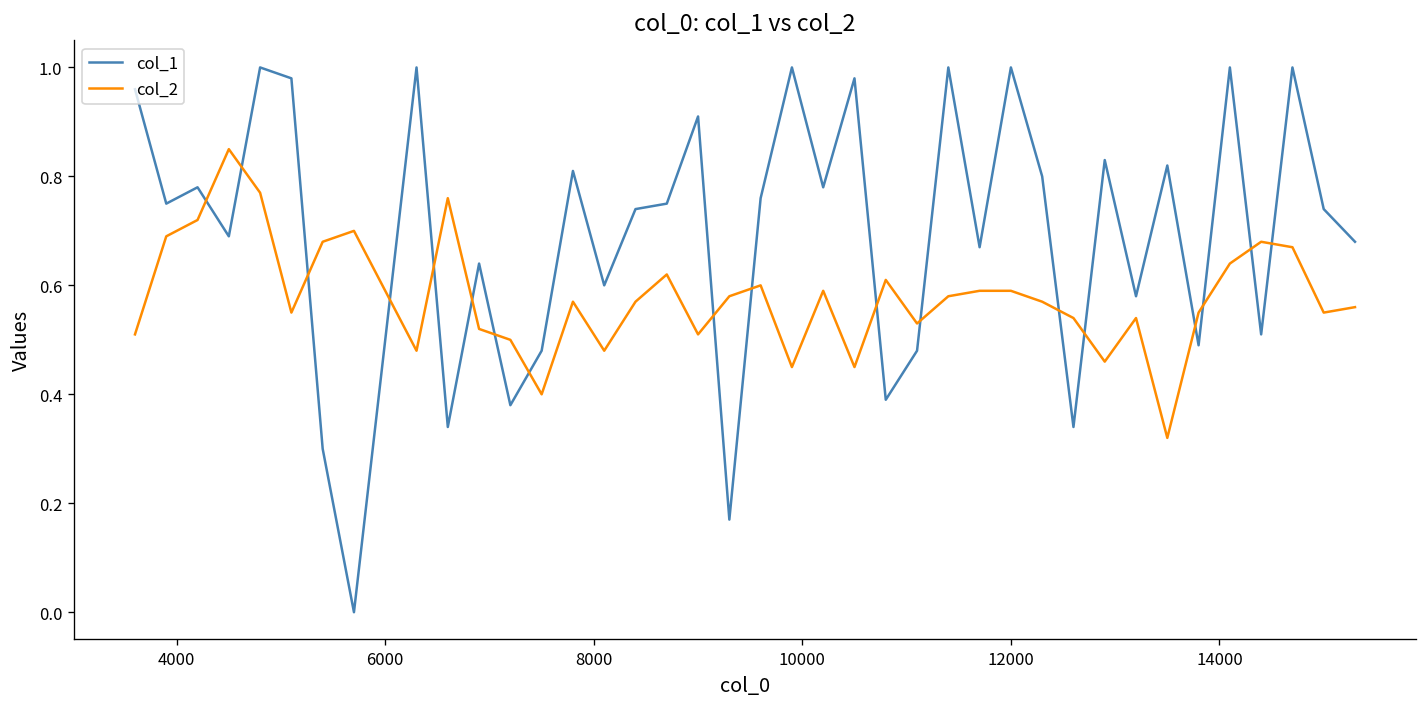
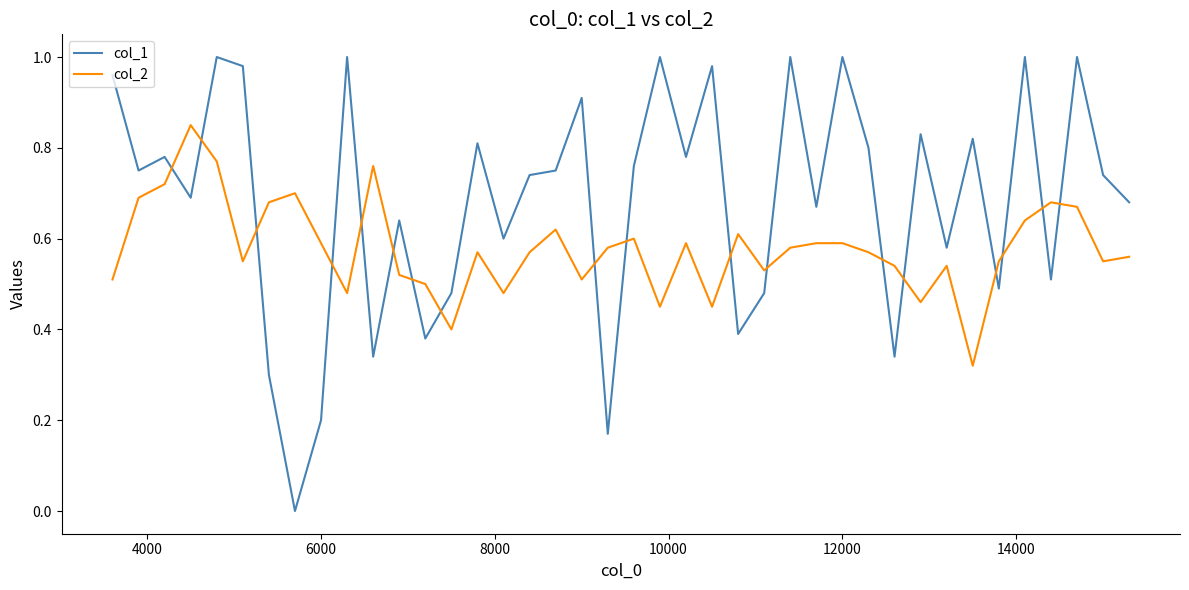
  {
    "col_1": {
-     "6000": 0.5,
+     "6000": 0.2,
      "12000": 1.0
    },
    "col_2": {
      "6000": 0.59,
      "12000": 0.59
    }
  }
